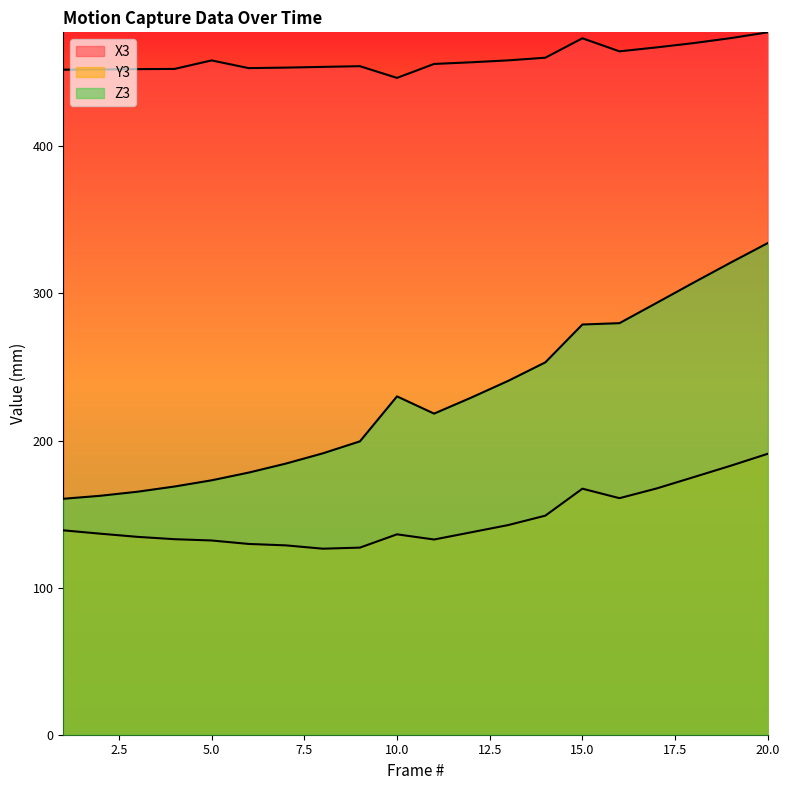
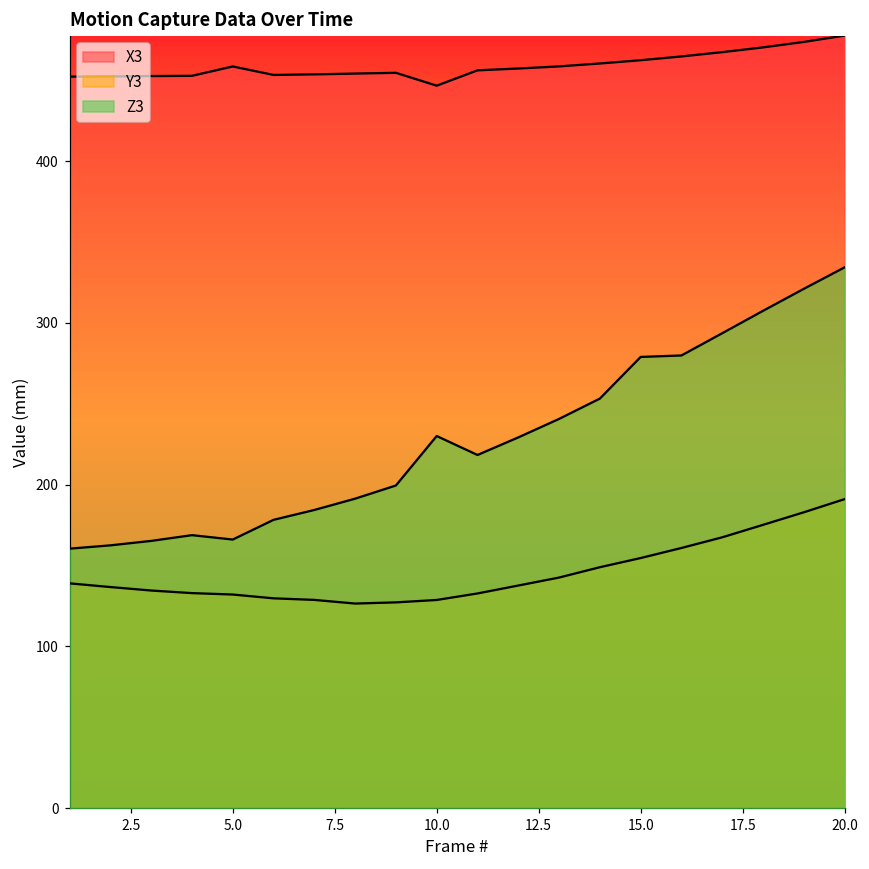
  {
    "X3": {
      "5.0": 458,
      "10.0": 447,
-     "15.0": 473,
+     "15.0": 462,
      "20.0": 478
    },
    "Y3": {
      "5.0": 132,
-     "10.0": 136,
-     "15.0": 167,
+     "10.0": 129,
+     "15.0": 155,
      "20.0": 191
    },
    "Z3": {
-     "5.0": 173,
+     "5.0": 166,
      "10.0": 230,
      "15.0": 279,
      "20.0": 334
    }
  }
